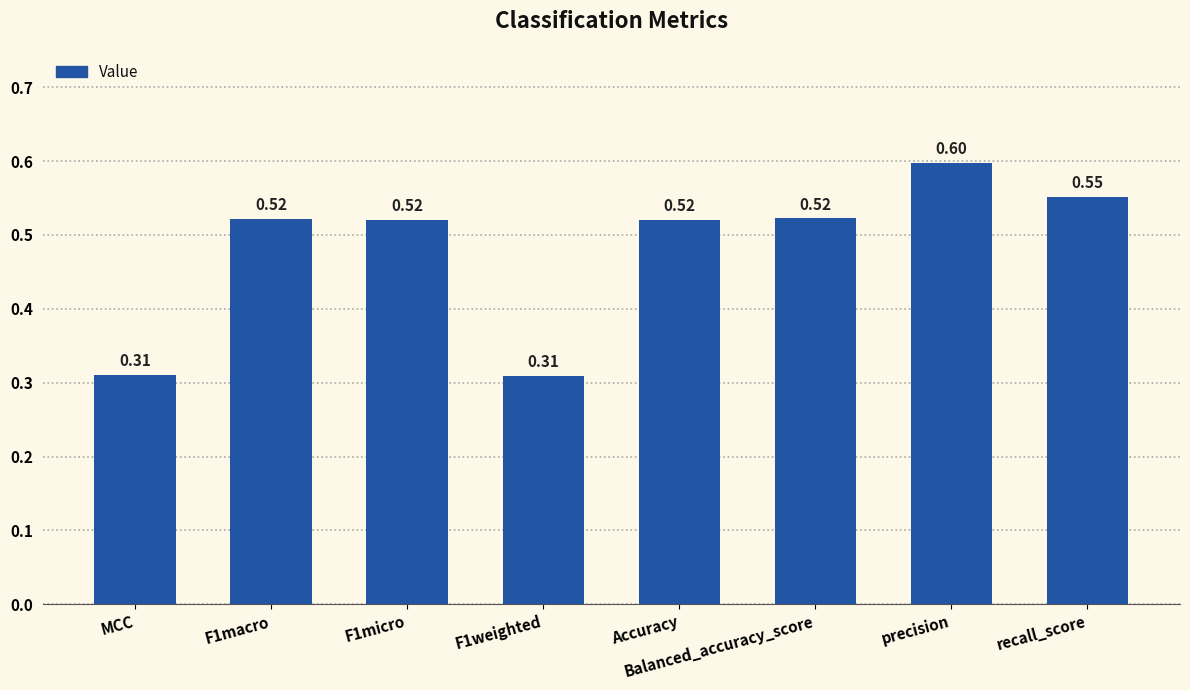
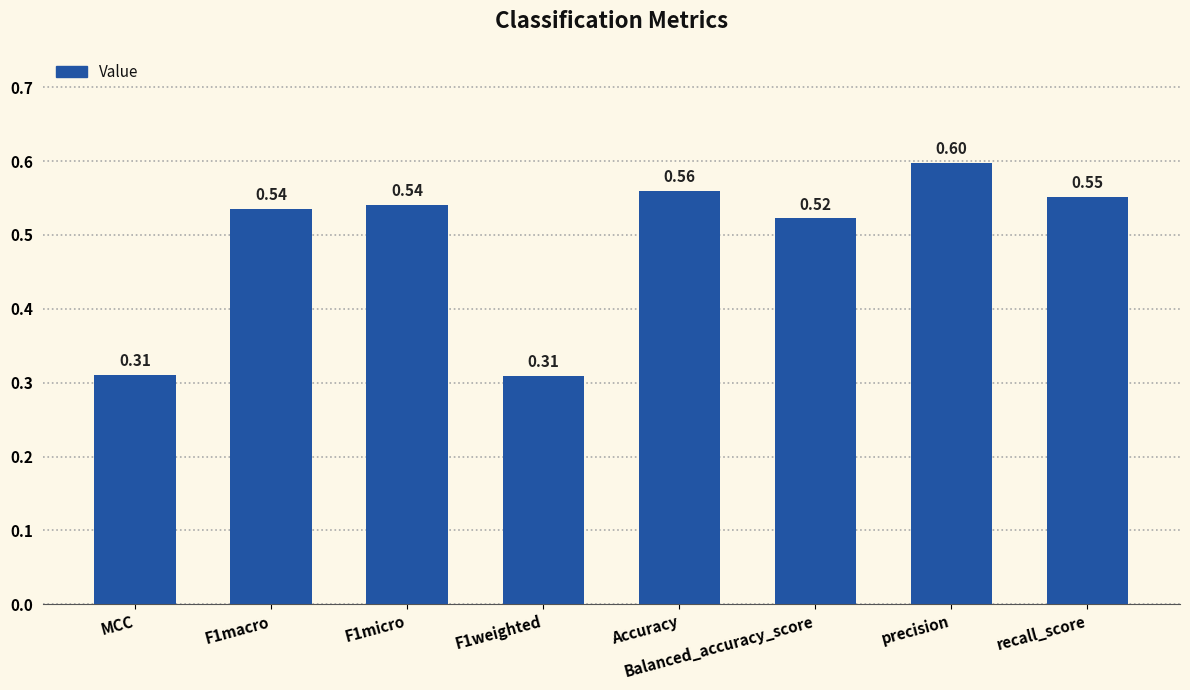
  {
    "MCC": 0.31,
-   "F1macro": 0.52,
-   "F1micro": 0.52,
+   "F1macro": 0.54,
+   "F1micro": 0.54,
    "F1weighted": 0.31,
-   "Accuracy": 0.52,
+   "Accuracy": 0.56,
    "Balanced_accuracy_score": 0.52,
    "precision": 0.60,
    "recall_score": 0.55
  }
